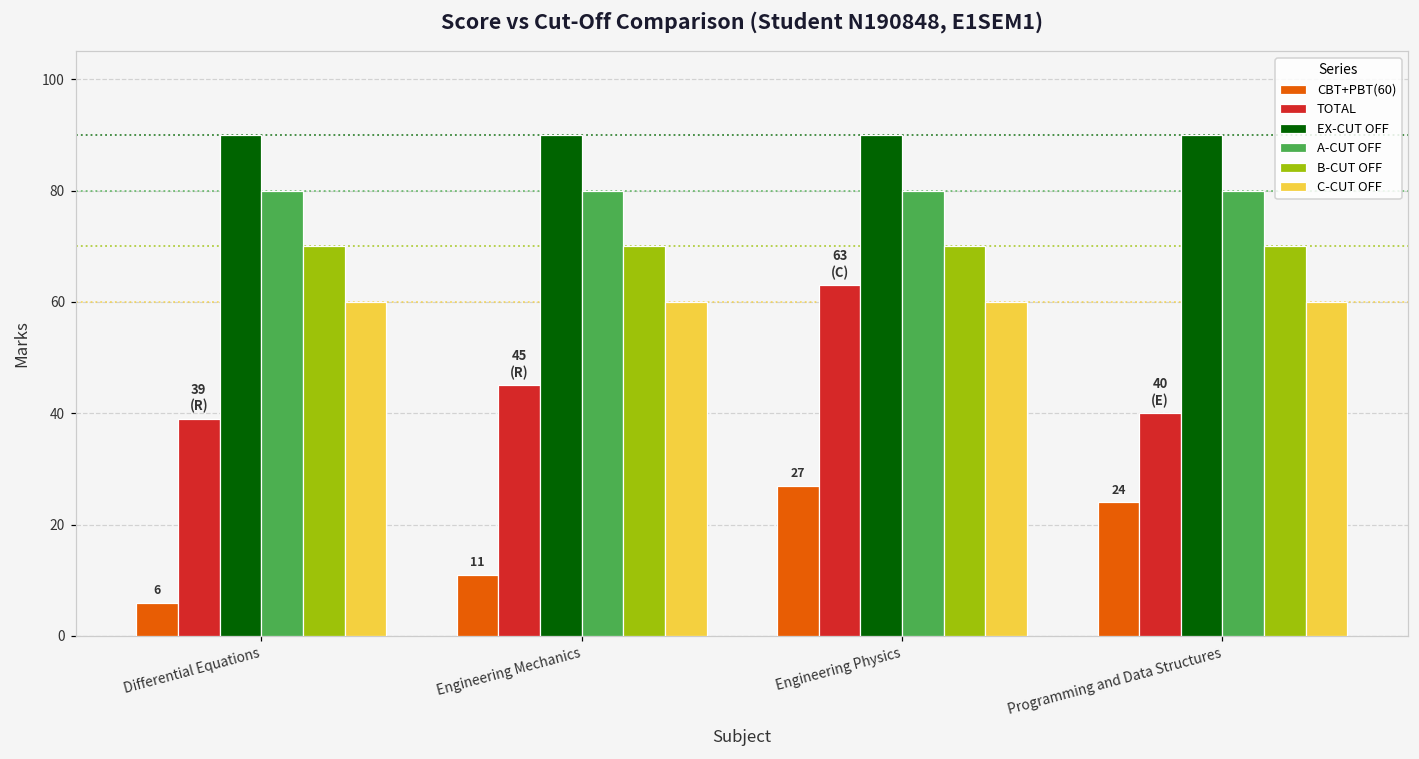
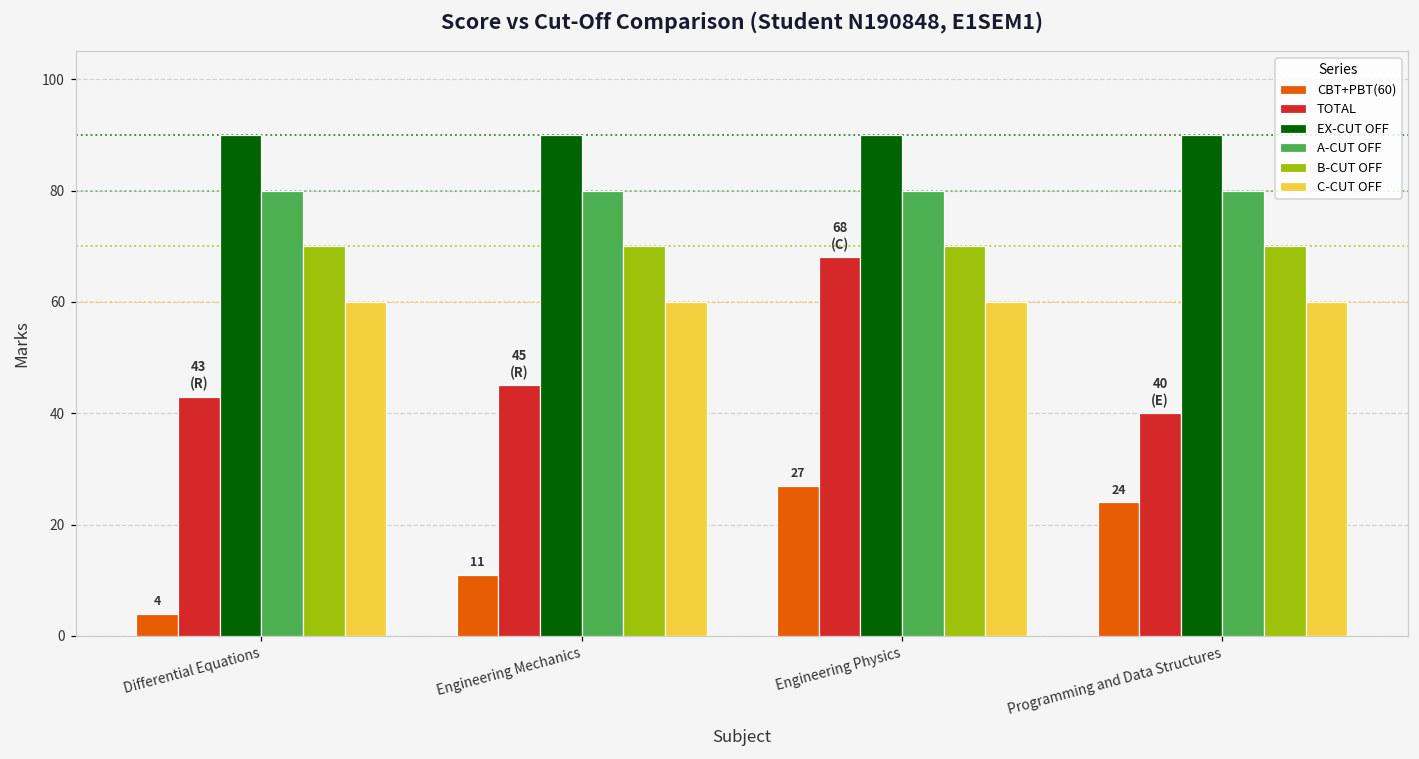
  {
    "CBT+PBT(60)": {
-     "Differential Equations": 6,
+     "Differential Equations": 4,
      "Engineering Mechanics": 11,
      "Engineering Physics": 27,
      "Programming and Data Structures": 24
    },
    "TOTAL": {
-     "Differential Equations": 39,
+     "Differential Equations": 43,
      "Engineering Mechanics": 45,
-     "Engineering Physics": 63,
+     "Engineering Physics": 68,
      "Programming and Data Structures": 40
    },
    "EX-CUT OFF": {
      "Differential Equations": 90,
      "Engineering Mechanics": 90,
      "Engineering Physics": 90,
      "Programming and Data Structures": 90
    },
    "A-CUT OFF": {
      "Differential Equations": 80,
      "Engineering Mechanics": 80,
      "Engineering Physics": 80,
      "Programming and Data Structures": 80
    },
    "B-CUT OFF": {
      "Differential Equations": 70,
      "Engineering Mechanics": 70,
      "Engineering Physics": 70,
      "Programming and Data Structures": 70
    },
    "C-CUT OFF": {
      "Differential Equations": 60,
      "Engineering Mechanics": 60,
      "Engineering Physics": 60,
      "Programming and Data Structures": 60
    }
  }
